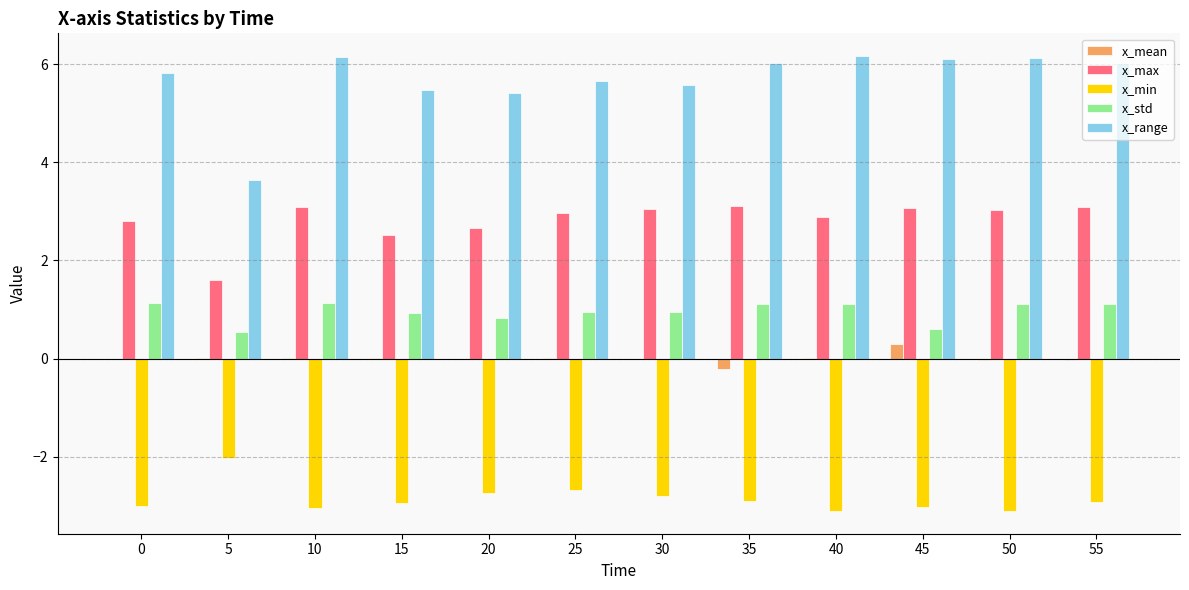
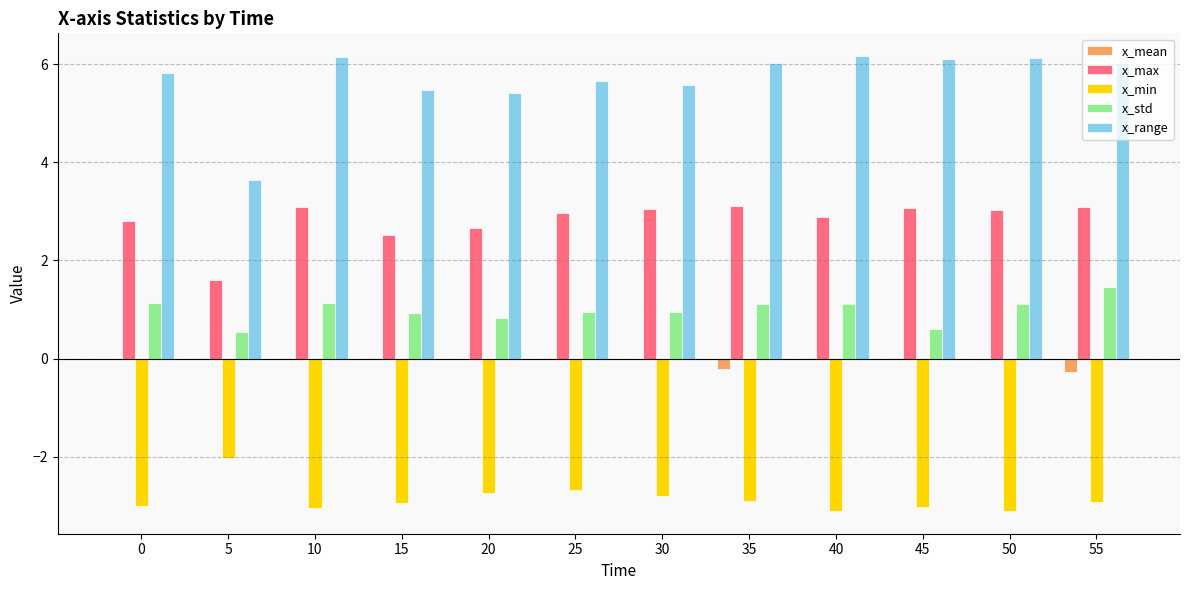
  {
    "x_mean": {
      "35": -0.2,
-     "45": 0.3,
-     "55": 0.0
+     "45": 0.0,
+     "55": -0.3
    },
    "x_max": {
      "0": 2.8,
      "5": 1.6,
      "10": 3.1,
      "15": 2.5,
      "20": 2.7,
      "25": 3.0,
      "30": 3.0,
      "35": 3.1,
      "40": 2.9,
      "45": 3.1,
      "50": 3.0,
      "55": 3.1
    },
    "x_min": {
      "0": -3.0,
      "5": -2.0,
      "10": -3.1,
      "15": -2.9,
      "20": -2.7,
      "25": -2.7,
      "30": -2.8,
      "35": -2.9,
      "40": -3.1,
      "45": -3.0,
      "50": -3.1,
      "55": -2.9
    },
    "x_std": {
      "0": 1.1,
      "5": 0.5,
      "10": 1.1,
      "15": 0.9,
      "20": 0.8,
      "25": 1.0,
      "30": 1.0,
      "35": 1.1,
      "40": 1.1,
      "45": 0.6,
      "50": 1.1,
-     "55": 1.1
+     "55": 1.5
    },
    "x_range": {
      "0": 5.8,
      "5": 3.6,
      "10": 6.1,
      "15": 5.5,
      "20": 5.4,
      "25": 5.6,
      "30": 5.6,
      "35": 6.0,
      "40": 6.2,
      "45": 6.1,
      "50": 6.1
    }
  }
